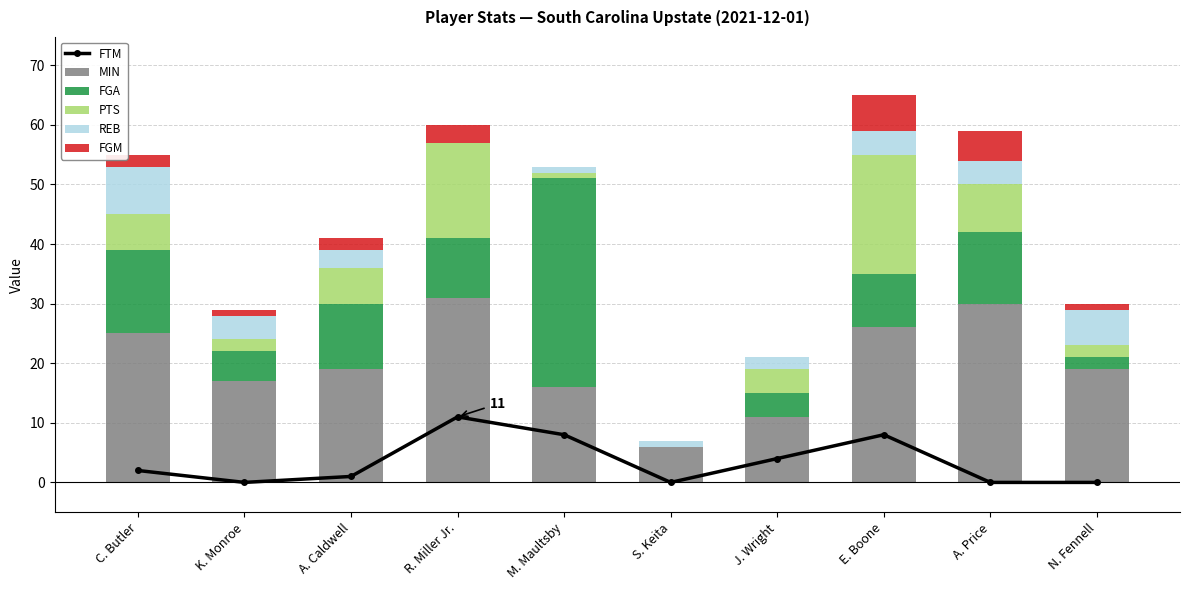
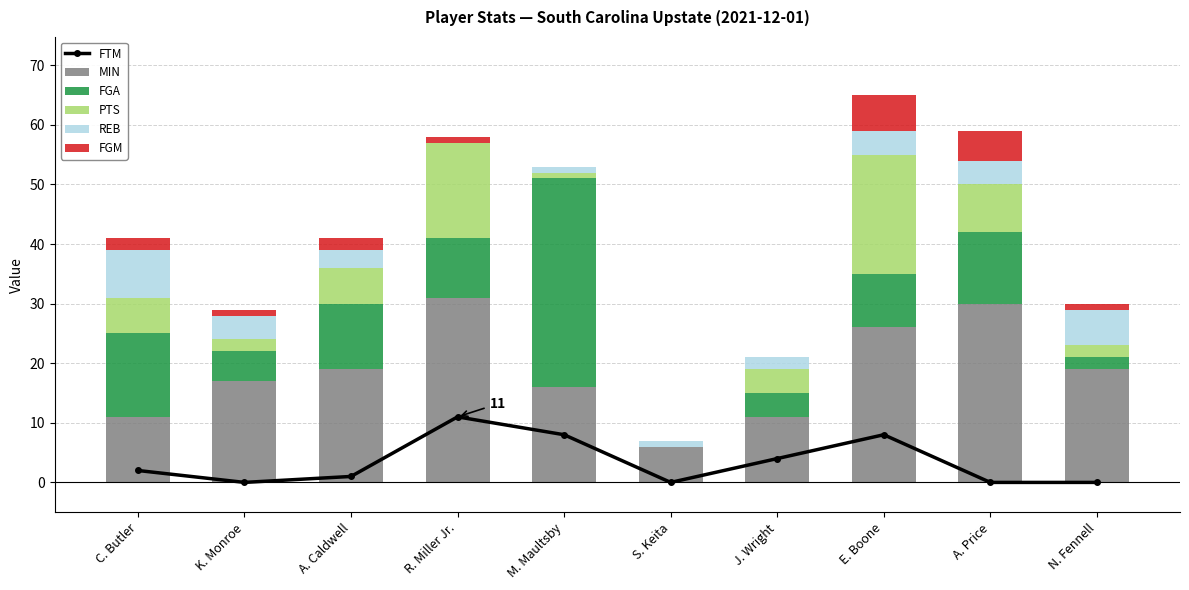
  {
    "MIN": {
-     "C. Butler": 25,
+     "C. Butler": 11,
      "K. Monroe": 17,
      "A. Caldwell": 19,
      "M. Maultsby": 16,
      "S. Keita": 6,
      "J. Wright": 11,
      "E. Boone": 26,
      "A. Price": 30,
      "N. Fennell": 19
    },
    "FTM": {
      "R. Miller Jr.": 11
    },
    "FGA": {
      "C. Butler": 14,
      "K. Monroe": 5,
      "A. Caldwell": 11,
      "R. Miller Jr.": 10,
      "M. Maultsby": 35,
      "S. Keita": 0,
      "J. Wright": 4,
      "E. Boone": 9,
      "A. Price": 12,
      "N. Fennell": 2
    },
    "PTS": {
      "C. Butler": 6,
      "K. Monroe": 2,
      "A. Caldwell": 6,
      "R. Miller Jr.": 16,
      "M. Maultsby": 1,
      "S. Keita": 0,
      "J. Wright": 4,
      "E. Boone": 20,
      "A. Price": 8,
      "N. Fennell": 2
    },
    "REB": {
      "C. Butler": 8,
      "K. Monroe": 4,
      "A. Caldwell": 3,
      "R. Miller Jr.": 0,
      "M. Maultsby": 1,
      "S. Keita": 1,
      "J. Wright": 2,
      "E. Boone": 4,
      "A. Price": 4,
      "N. Fennell": 6
    },
    "FGM": {
      "C. Butler": 2,
      "K. Monroe": 1,
      "A. Caldwell": 2,
-     "R. Miller Jr.": 3,
+     "R. Miller Jr.": 1,
      "M. Maultsby": 0,
      "S. Keita": 0,
      "J. Wright": 0,
      "E. Boone": 6,
      "A. Price": 5,
      "N. Fennell": 1
    }
  }
